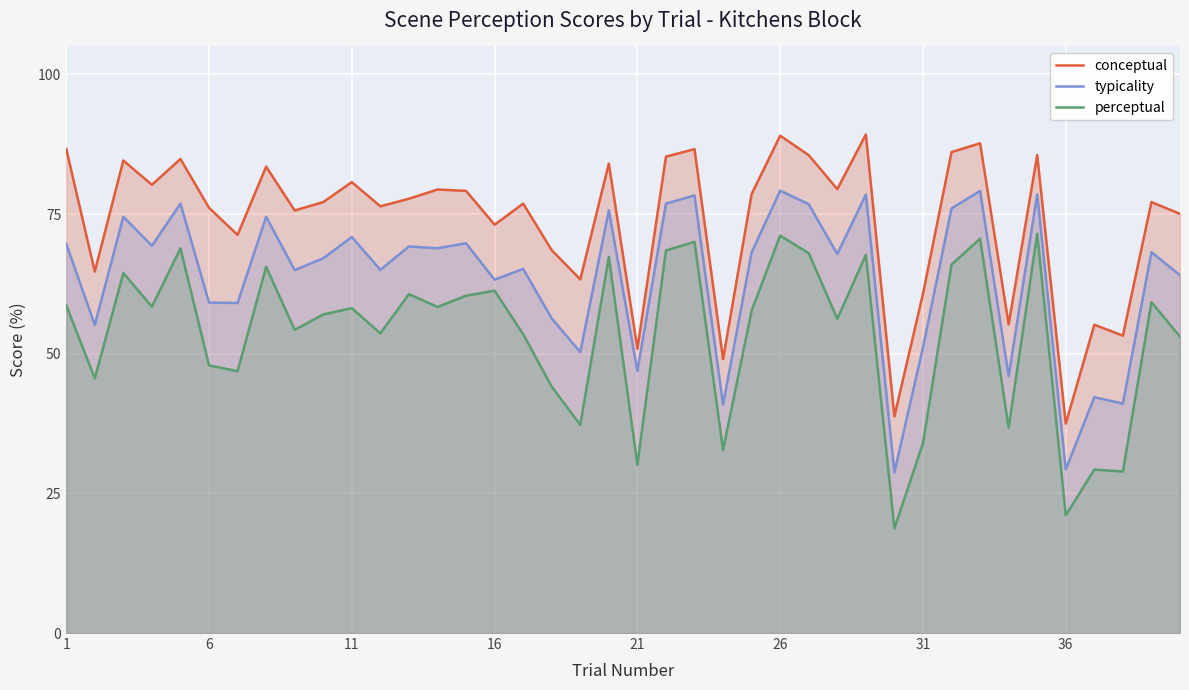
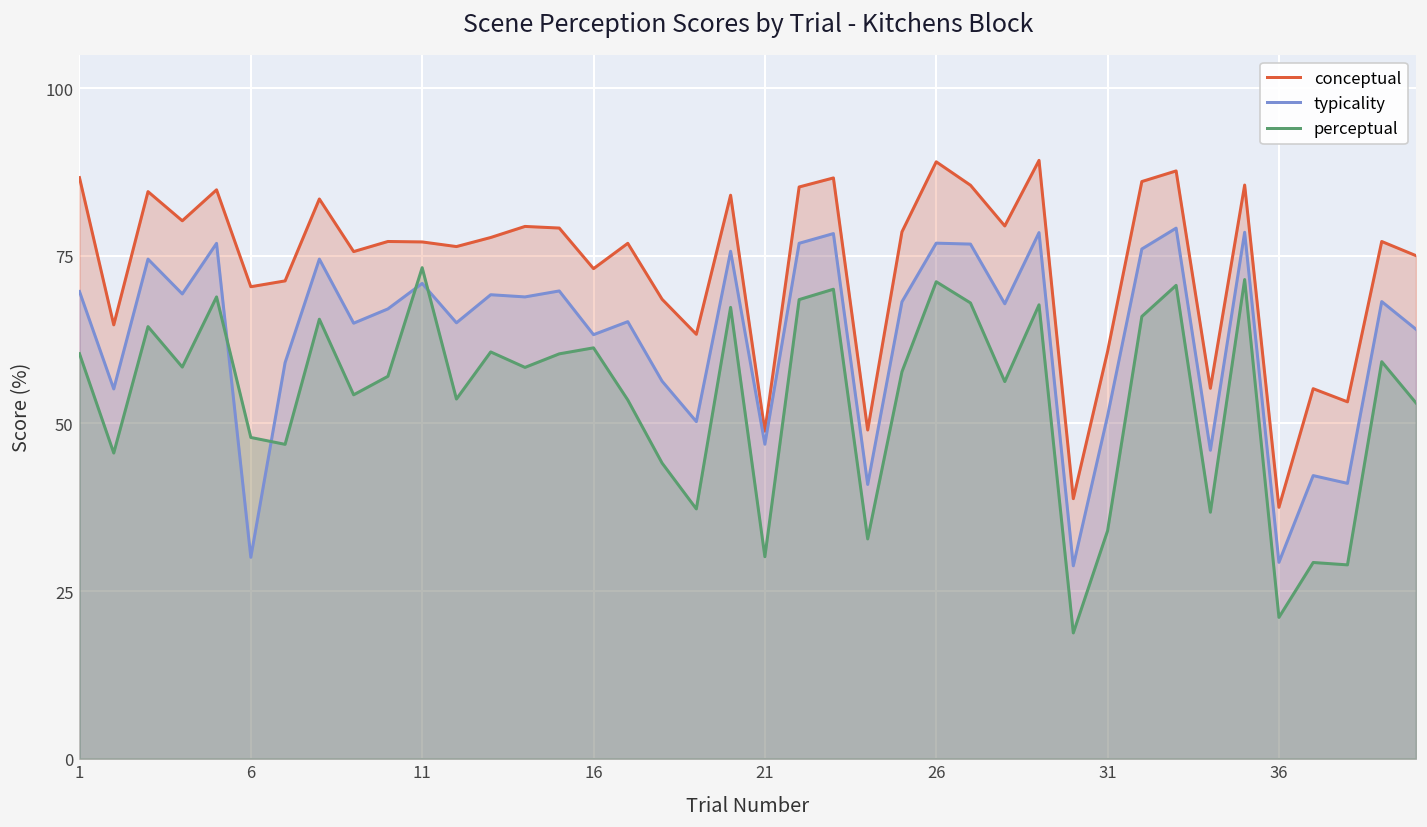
  {
    "conceptual": {
      "1": 87,
-     "6": 76,
-     "11": 81,
+     "6": 70,
+     "11": 77,
      "16": 73,
-     "21": 51,
+     "21": 49,
      "26": 89,
      "31": 61,
      "36": 37
    },
    "typicality": {
      "1": 70,
-     "6": 59,
+     "6": 30,
      "11": 71,
      "16": 63,
      "21": 47,
-     "26": 79,
+     "26": 77,
      "31": 51,
      "36": 29
    },
    "perceptual": {
-     "1": 59,
+     "1": 60,
      "6": 48,
-     "11": 58,
+     "11": 73,
      "16": 61,
      "21": 30,
      "26": 71,
      "31": 34,
      "36": 21
    }
  }
